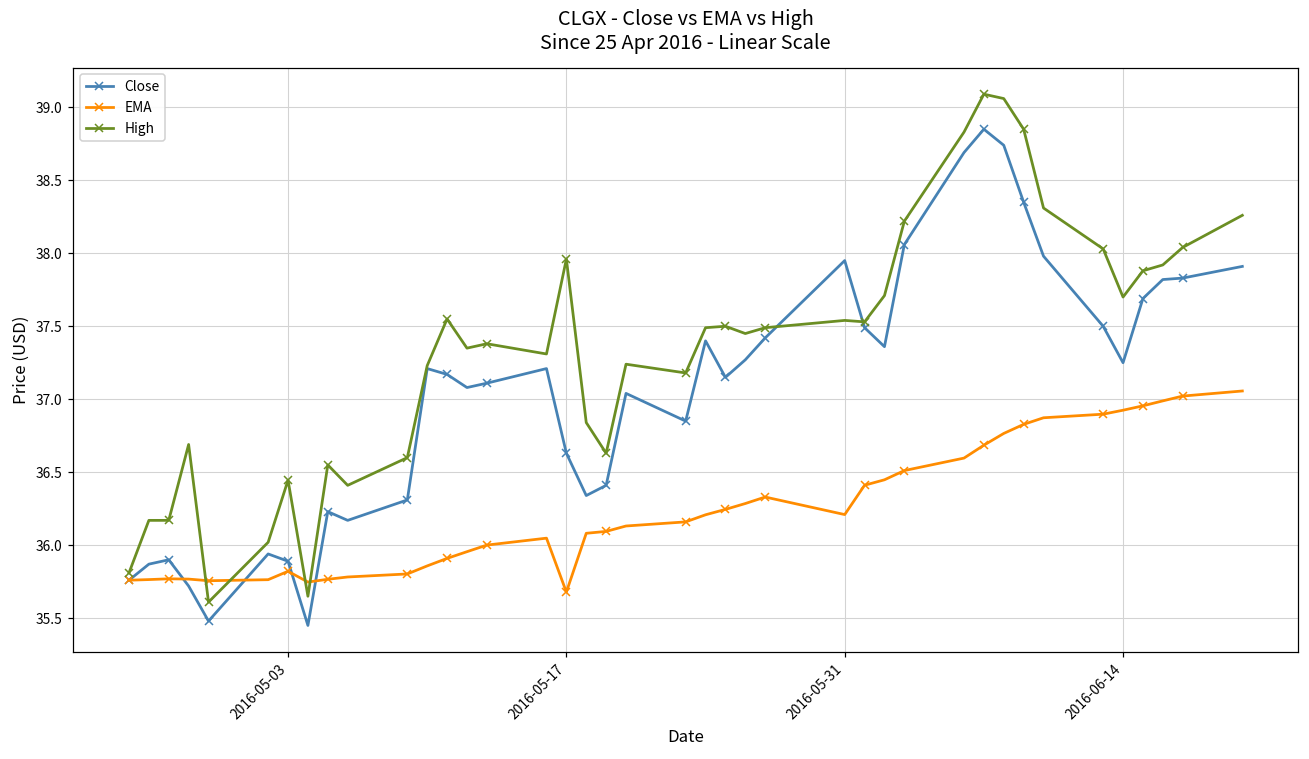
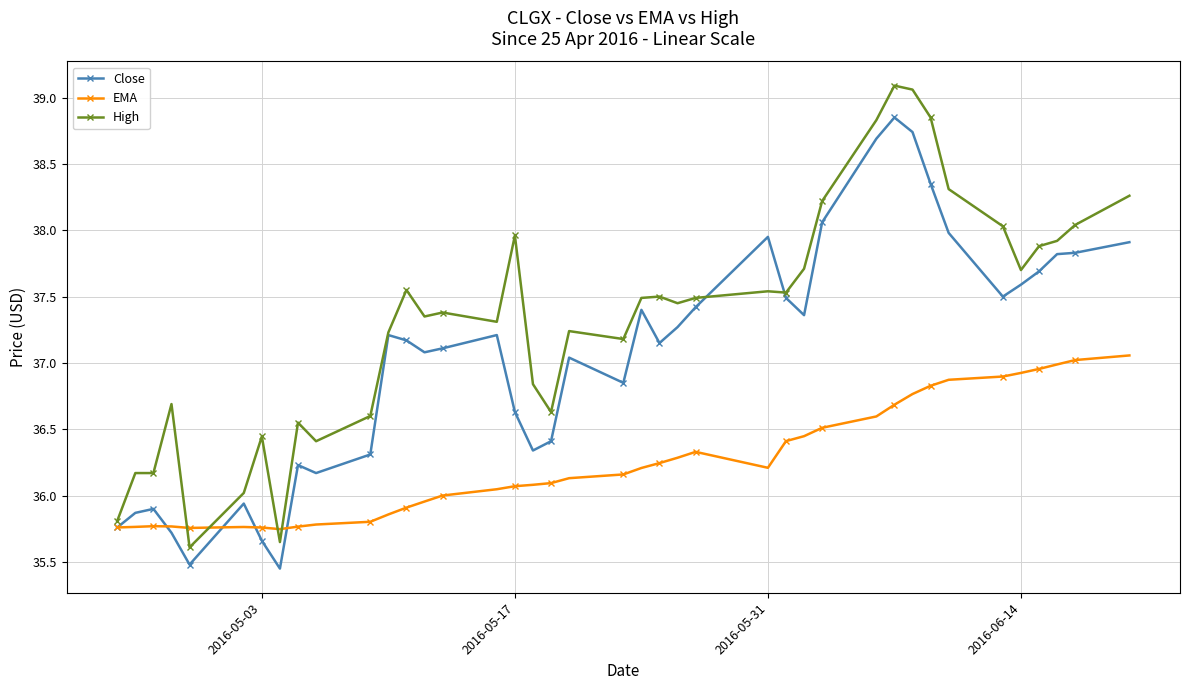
  {
    "Close": {
-     "2016-05-03": 35.89,
+     "2016-05-03": 35.66,
      "2016-05-17": 36.63,
      "2016-05-31": 37.95,
-     "2016-06-14": 37.25
+     "2016-06-14": 37.59
    },
    "EMA": {
-     "2016-05-03": 35.82,
-     "2016-05-17": 35.68,
+     "2016-05-03": 35.76,
+     "2016-05-17": 36.07,
      "2016-05-31": 36.21,
      "2016-06-14": 36.92
    },
    "High": {
      "2016-05-03": 36.45,
      "2016-05-17": 37.96,
      "2016-05-31": 37.54,
      "2016-06-14": 37.70
    }
  }
